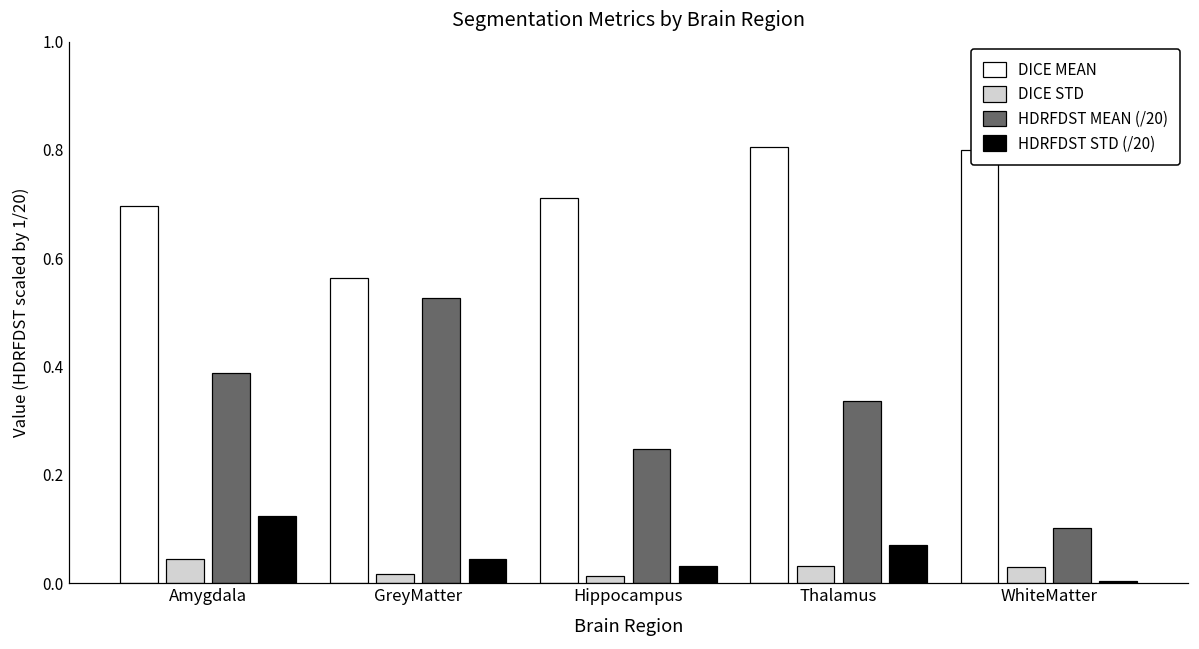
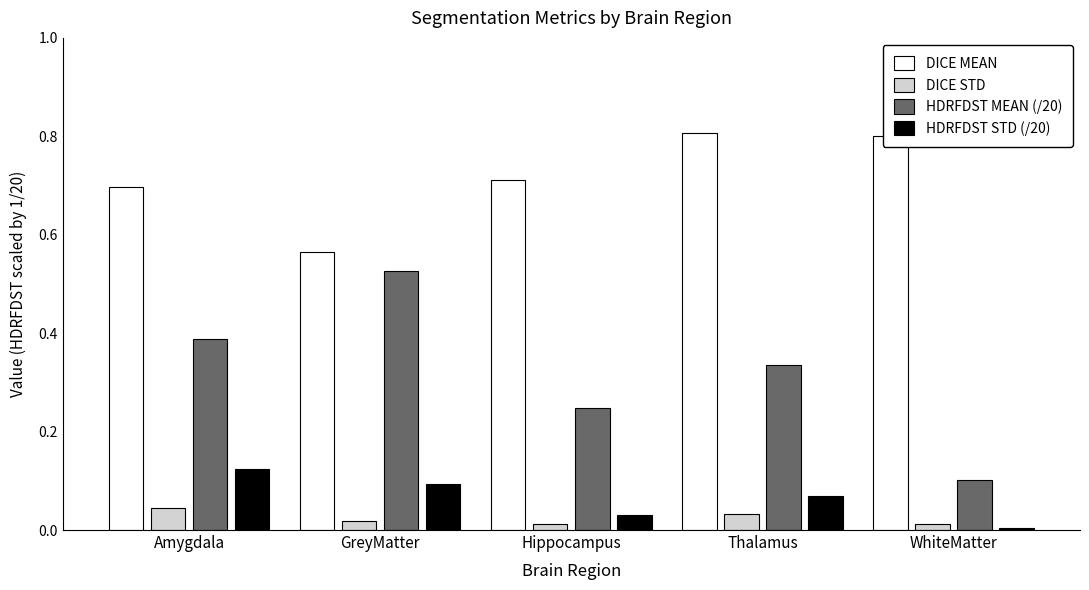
  {
    "DICE MEAN": {
      "Amygdala": 0.70,
      "GreyMatter": 0.56,
      "Hippocampus": 0.71,
      "Thalamus": 0.81
    },
    "DICE STD": {
      "Amygdala": 0.04,
      "GreyMatter": 0.02,
      "Hippocampus": 0.01,
      "Thalamus": 0.03,
-     "WhiteMatter": 0.03
+     "WhiteMatter": 0.01
    },
    "HDRFDST MEAN (/20)": {
      "Amygdala": 0.39,
      "GreyMatter": 0.53,
      "Hippocampus": 0.25,
      "Thalamus": 0.34,
      "WhiteMatter": 0.10
    },
    "HDRFDST STD (/20)": {
      "Amygdala": 0.12,
-     "GreyMatter": 0.04,
+     "GreyMatter": 0.09,
      "Hippocampus": 0.03,
      "Thalamus": 0.07
    }
  }
